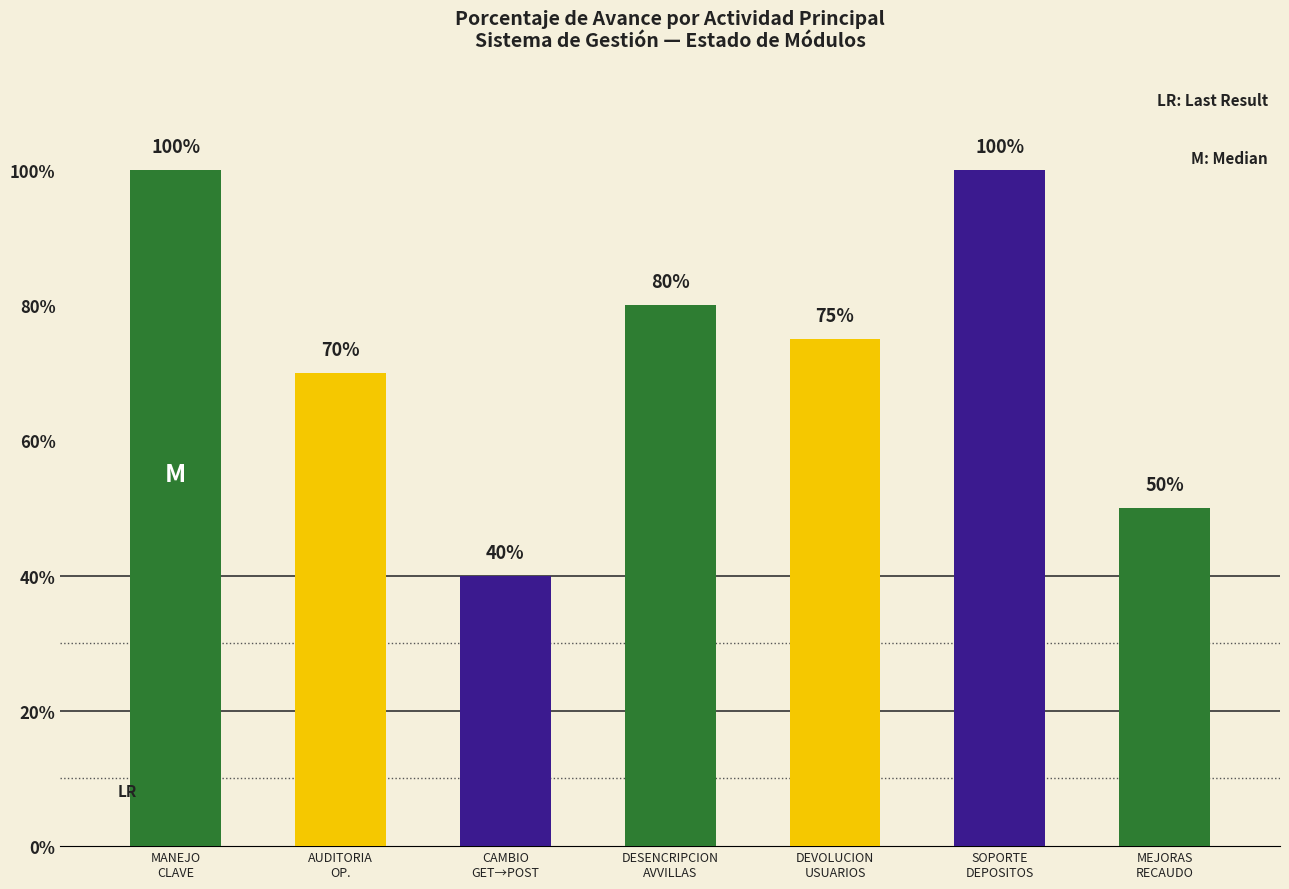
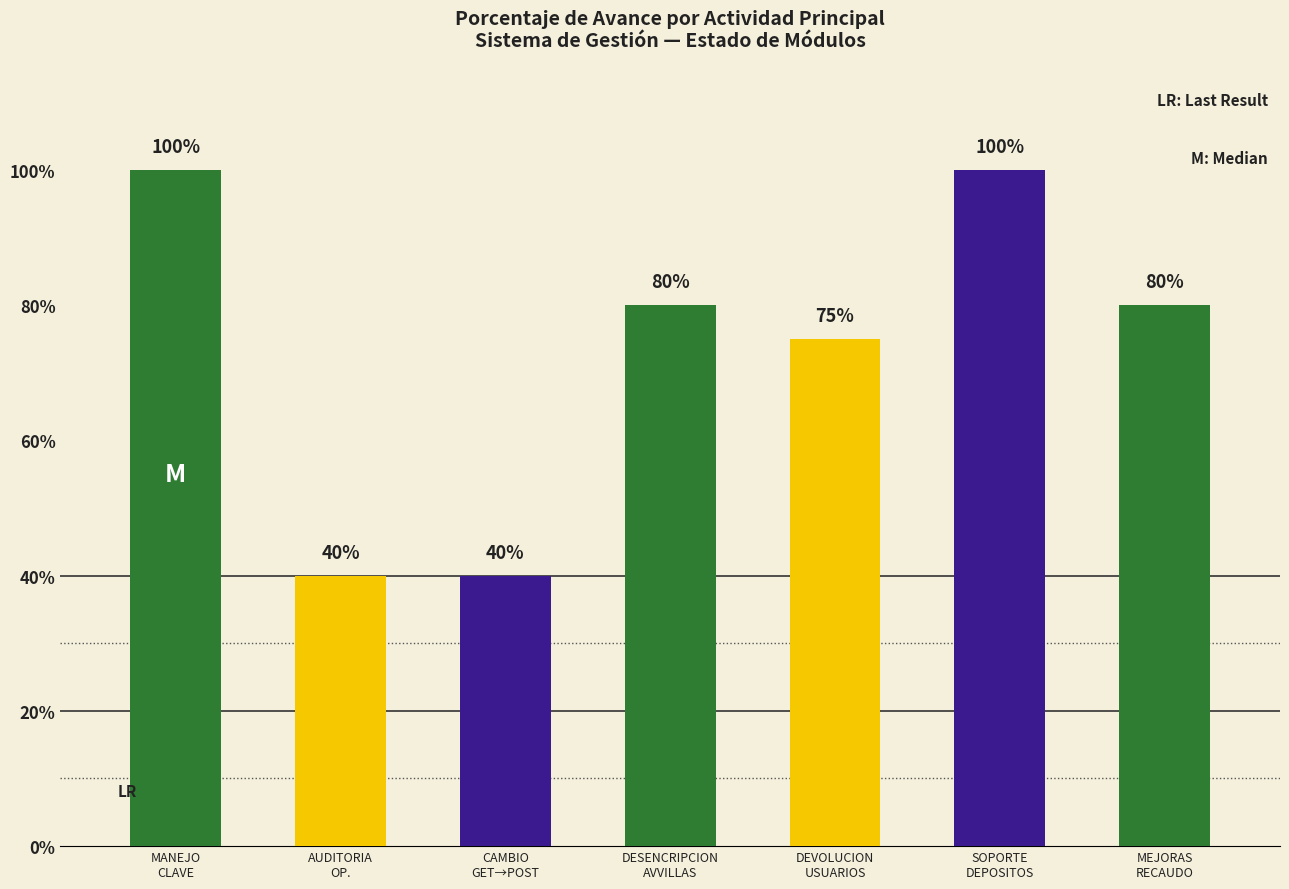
  {
    "MANEJO CLAVE": "100%",
-   "AUDITORIA OP.": "70%",
+   "AUDITORIA OP.": "40%",
    "CAMBIO GET→POST": "40%",
    "DESENCRIPCION AVVILLAS": "80%",
    "DEVOLUCION USUARIOS": "75%",
    "SOPORTE DEPOSITOS": "100%",
-   "MEJORAS RECAUDO": "50%"
+   "MEJORAS RECAUDO": "80%"
  }
